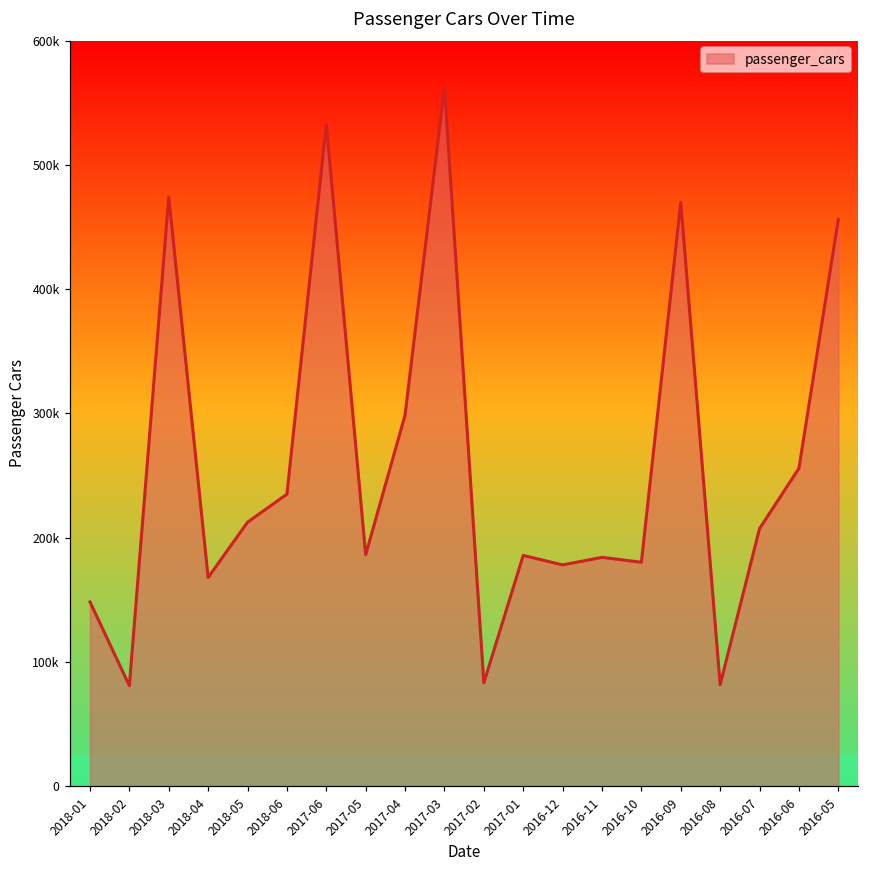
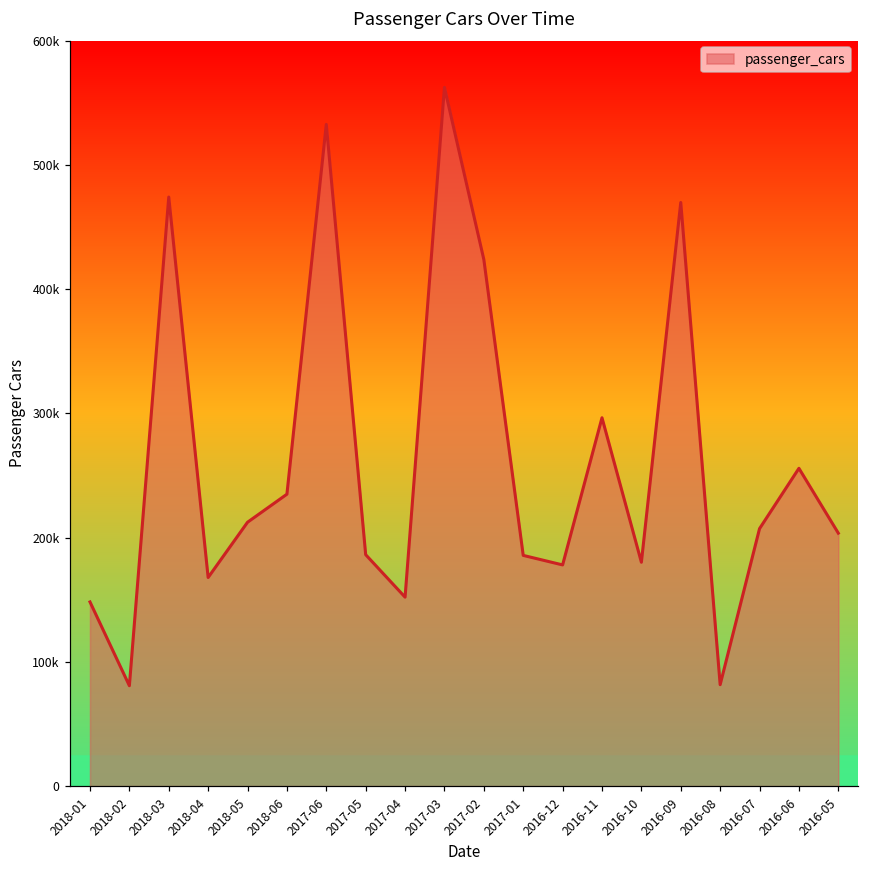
  {
    "2018-01": 148000,
    "2018-02": 81000,
    "2018-03": 474000,
    "2018-04": 168000,
    "2018-05": 212000,
    "2018-06": 235000,
    "2017-06": 533000,
    "2017-05": 186000,
-   "2017-04": 299000,
+   "2017-04": 152000,
    "2017-03": 562000,
-   "2017-02": 83000,
+   "2017-02": 424000,
    "2017-01": 186000,
    "2016-12": 178000,
-   "2016-11": 184000,
+   "2016-11": 296000,
    "2016-10": 180000,
    "2016-09": 470000,
    "2016-08": 82000,
    "2016-07": 207000,
    "2016-06": 256000,
-   "2016-05": 456000
+   "2016-05": 204000
  }
